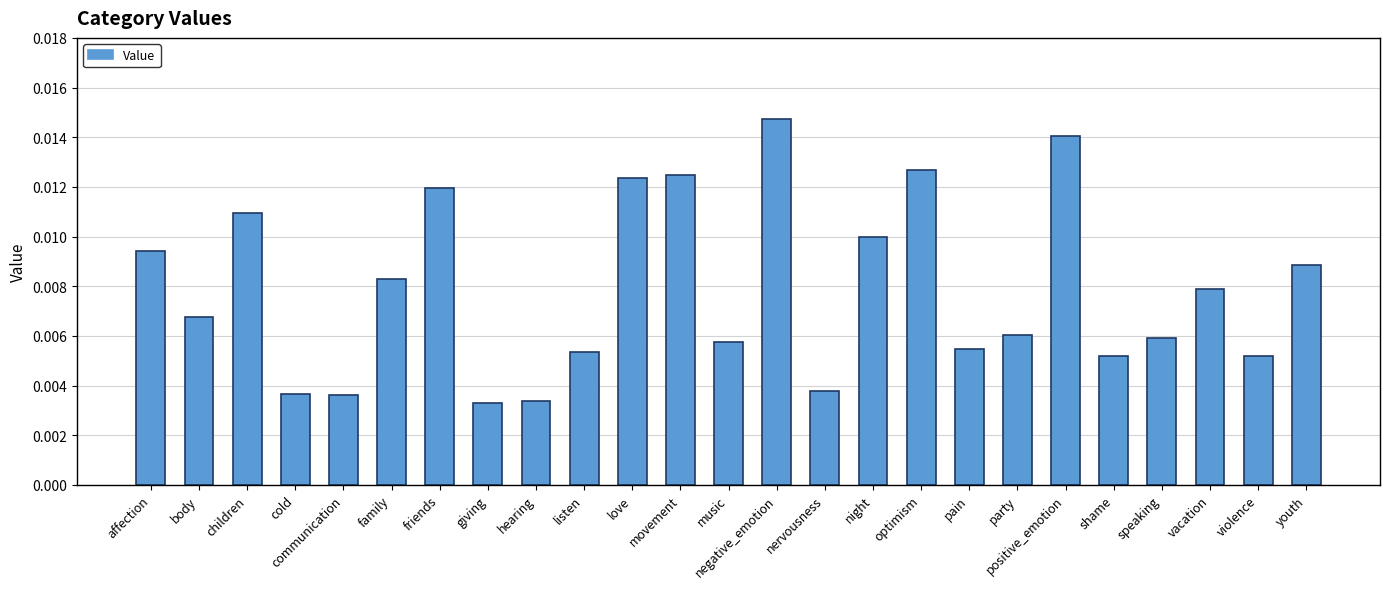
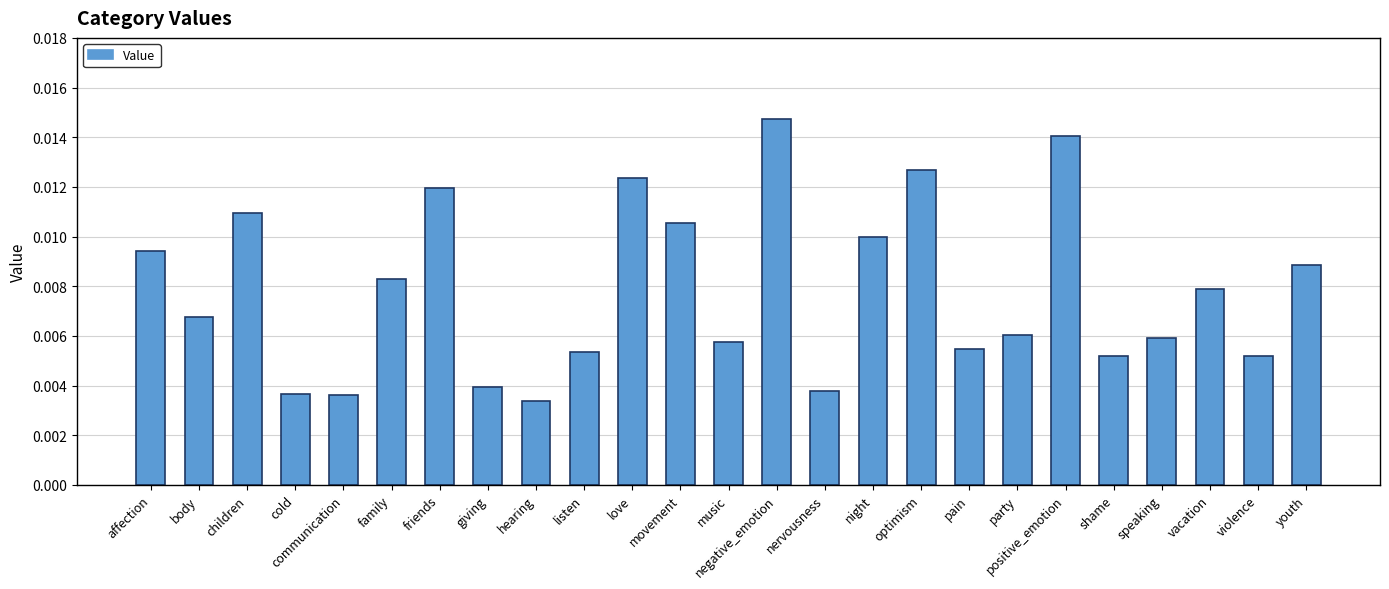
  {
    "affection": 0.0094,
    "body": 0.0067,
    "children": 0.0110,
    "cold": 0.0037,
    "communication": 0.0036,
    "family": 0.0083,
    "friends": 0.0119,
-   "giving": 0.0033,
+   "giving": 0.0039,
    "hearing": 0.0034,
    "listen": 0.0053,
    "love": 0.0124,
-   "movement": 0.0125,
+   "movement": 0.0105,
    "music": 0.0058,
    "negative_emotion": 0.0148,
    "nervousness": 0.0038,
    "night": 0.0100,
    "optimism": 0.0127,
    "pain": 0.0055,
    "party": 0.0060,
    "positive_emotion": 0.0141,
    "shame": 0.0052,
    "speaking": 0.0059,
    "vacation": 0.0079,
    "violence": 0.0052,
    "youth": 0.0089
  }
